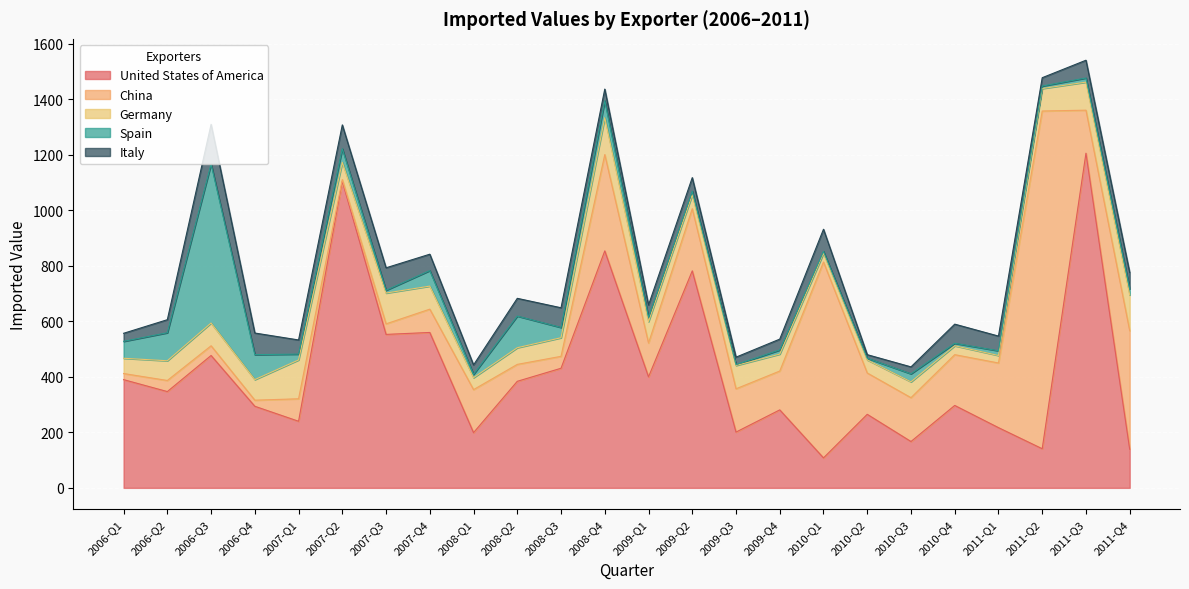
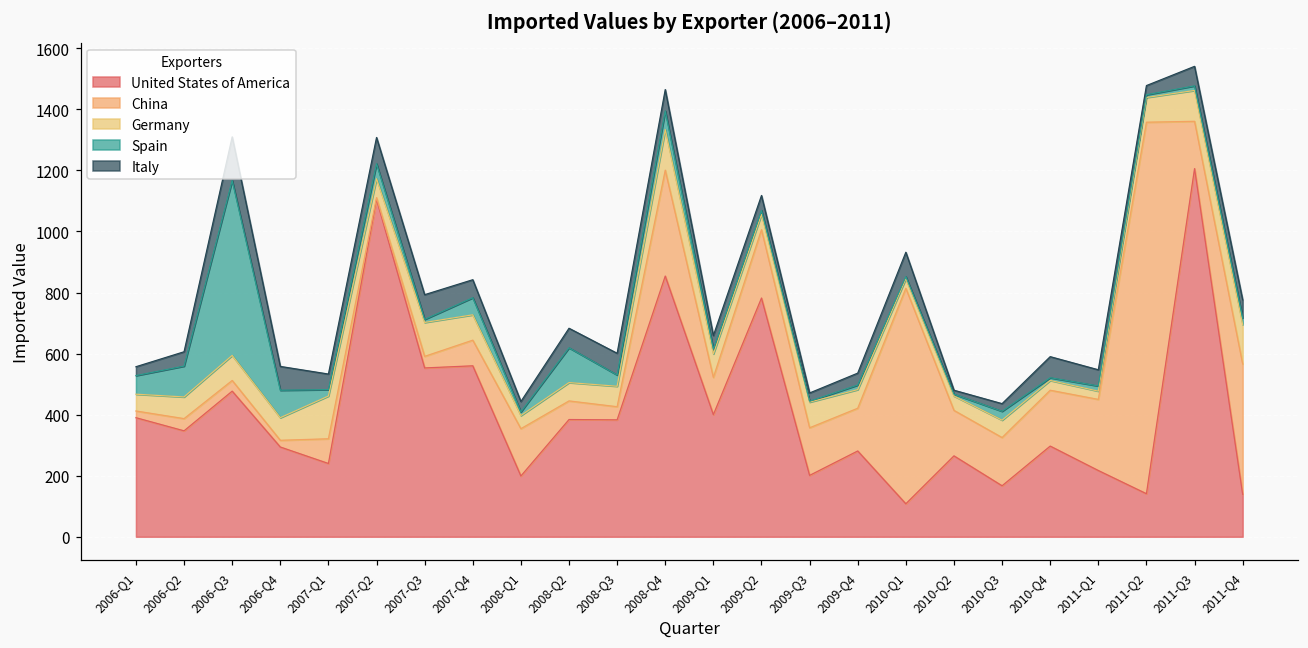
  {
    "United States of America": {
      "2006-Q1": 390,
      "2006-Q2": 350,
      "2006-Q3": 480,
      "2006-Q4": 290,
      "2007-Q1": 240,
      "2007-Q3": 550,
      "2007-Q4": 560,
      "2008-Q1": 200,
      "2008-Q2": 380,
-     "2008-Q3": 430,
+     "2008-Q3": 380,
      "2008-Q4": 850,
      "2009-Q1": 400,
      "2009-Q2": 780,
      "2009-Q3": 200,
      "2009-Q4": 280,
      "2010-Q1": 110,
      "2010-Q2": 270,
      "2010-Q3": 170,
      "2010-Q4": 300,
      "2011-Q1": 220,
      "2011-Q2": 140,
      "2011-Q3": 1210,
      "2011-Q4": 140
    },
    "Spain": {
      "2006-Q1": 60,
      "2006-Q2": 100,
      "2006-Q4": 90,
      "2007-Q1": 20,
      "2007-Q2": 50,
      "2007-Q3": 10,
      "2007-Q4": 60,
      "2008-Q1": 10,
      "2008-Q2": 110,
      "2008-Q3": 40,
      "2008-Q4": 60,
      "2009-Q1": 20,
      "2009-Q2": 10,
      "2009-Q4": 20,
      "2010-Q3": 30,
      "2011-Q1": 20,
      "2011-Q3": 20,
      "2011-Q4": 20
    },
    "Italy": {
      "2006-Q1": 30,
      "2006-Q2": 50,
      "2006-Q4": 80,
      "2007-Q1": 50,
      "2007-Q2": 90,
      "2007-Q3": 80,
      "2007-Q4": 60,
      "2008-Q1": 30,
      "2008-Q2": 60,
      "2008-Q3": 70,
-     "2008-Q4": 40,
+     "2008-Q4": 70,
      "2009-Q1": 50,
      "2009-Q2": 50,
      "2009-Q3": 30,
      "2009-Q4": 40,
      "2010-Q1": 80,
      "2010-Q2": 10,
      "2010-Q3": 30,
      "2010-Q4": 70,
      "2011-Q1": 50,
      "2011-Q2": 30,
      "2011-Q3": 60,
      "2011-Q4": 60
    }
  }
